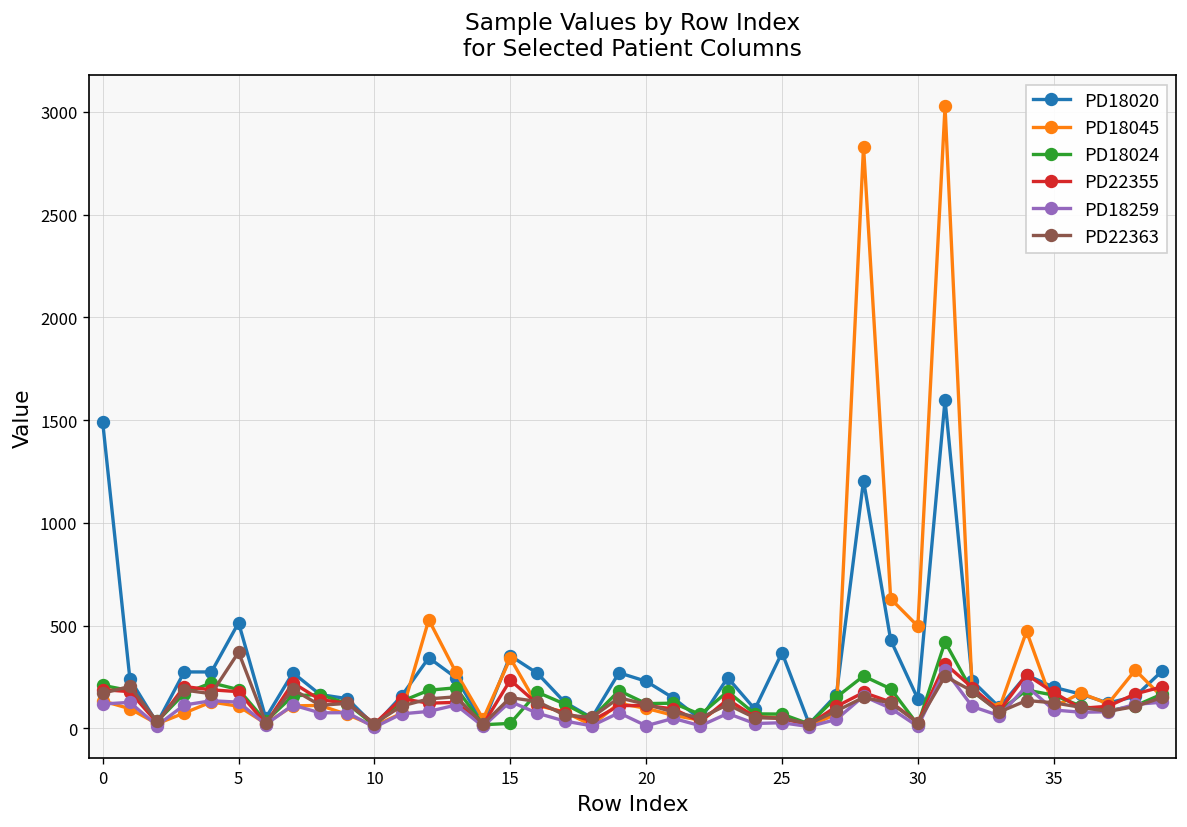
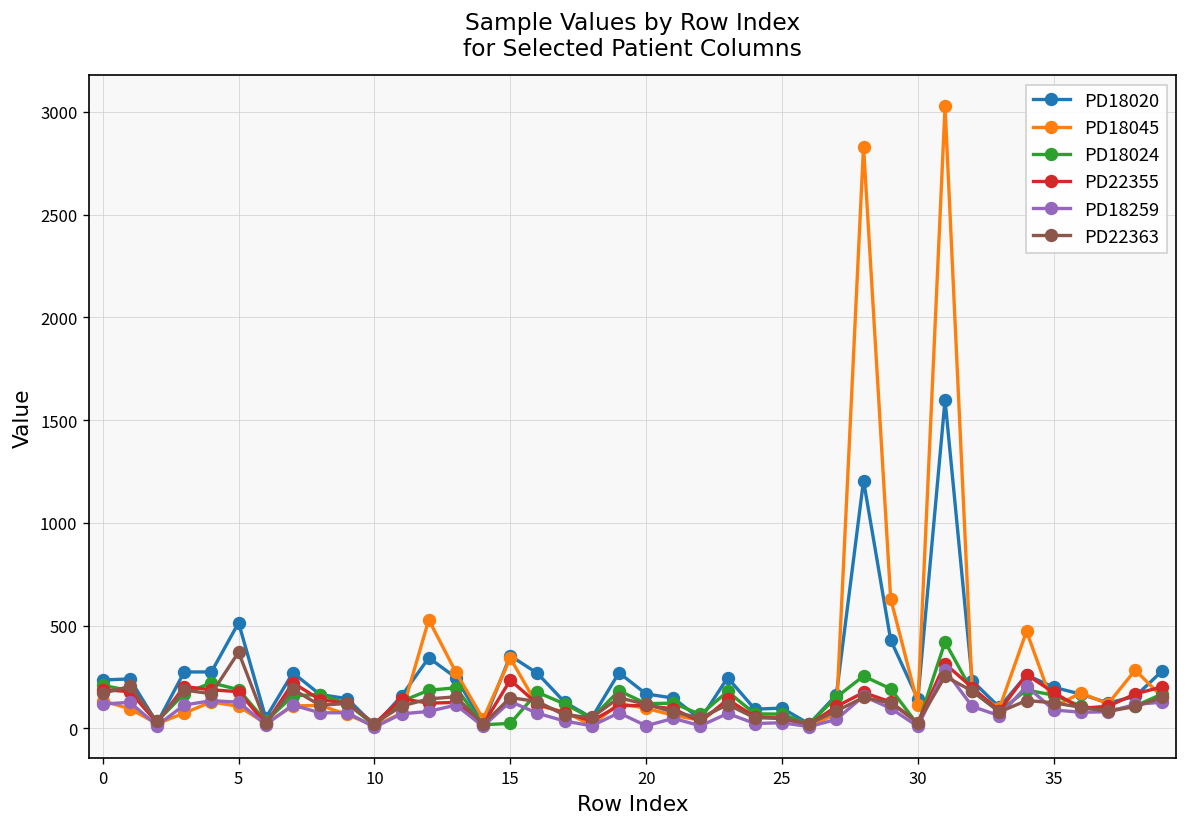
  {
    "PD18020": {
-     "0": 1490,
+     "0": 240,
      "5": 510,
-     "20": 230,
-     "25": 370,
+     "20": 170,
+     "25": 100,
      "30": 140,
      "35": 200
    },
    "PD18045": {
      "0": 130,
      "5": 110,
-     "30": 500,
+     "30": 120,
      "35": 110
    },
    "PD18024": {
      "0": 210,
      "15": 20,
      "25": 70
    },
    "PD22355": {
      "0": 190,
      "15": 230
    },
    "PD18259": {
      "0": 120,
      "5": 130,
      "15": 130,
      "20": 10,
      "25": 30,
      "35": 90
    },
    "PD22363": {
      "0": 170,
      "5": 370,
      "15": 150,
      "35": 120
    }
  }
